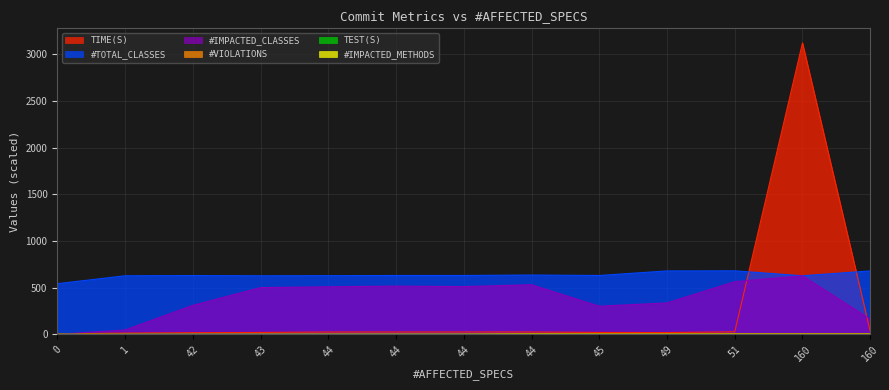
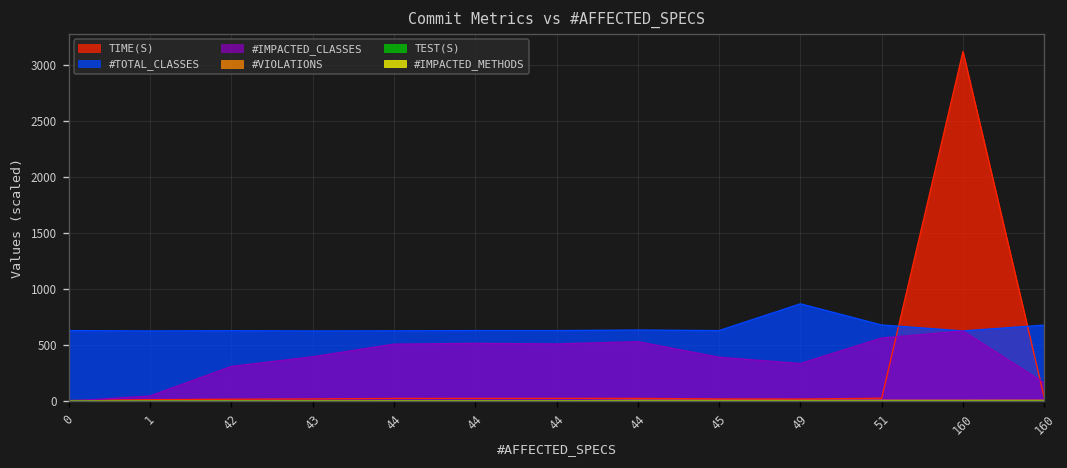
  {
    "#TOTAL_CLASSES": {
-     "0": 500,
+     "0": 600,
      "1": 600,
      "42": 600,
      "43": 600,
      "45": 600,
-     "49": 700,
+     "49": 900,
      "51": 700
    },
    "#IMPACTED_CLASSES": {
      "1": 0,
      "42": 300,
-     "43": 500,
-     "45": 300,
+     "43": 400,
+     "45": 400,
      "49": 300,
      "51": 600
    }
  }
